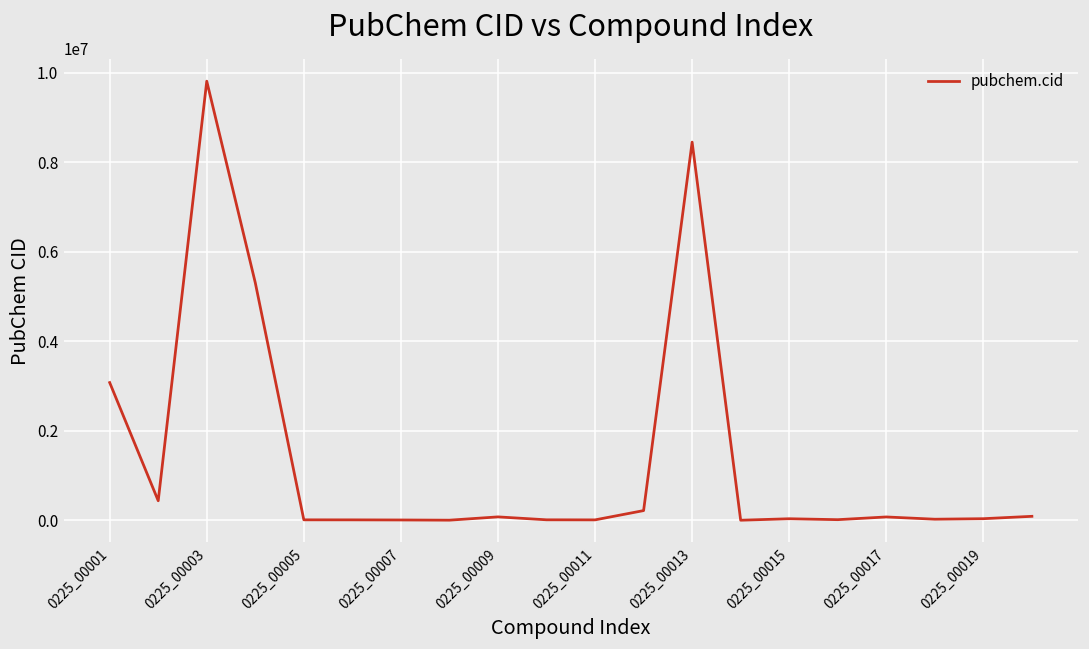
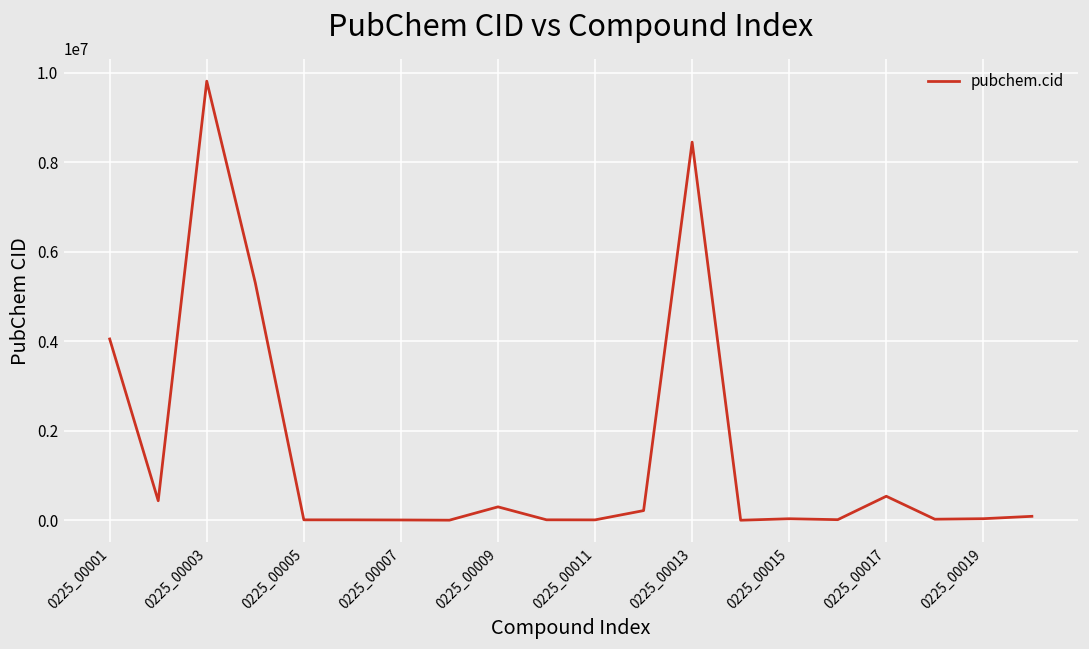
  {
-   "0225_00001": 3100000,
+   "0225_00001": 4100000,
    "0225_00003": 9800000,
    "0225_00005": 0,
    "0225_00007": 0,
-   "0225_00009": 100000,
+   "0225_00009": 300000,
    "0225_00011": 0,
    "0225_00013": 8500000,
    "0225_00015": 0,
-   "0225_00017": 100000,
+   "0225_00017": 500000,
    "0225_00019": 0
  }
